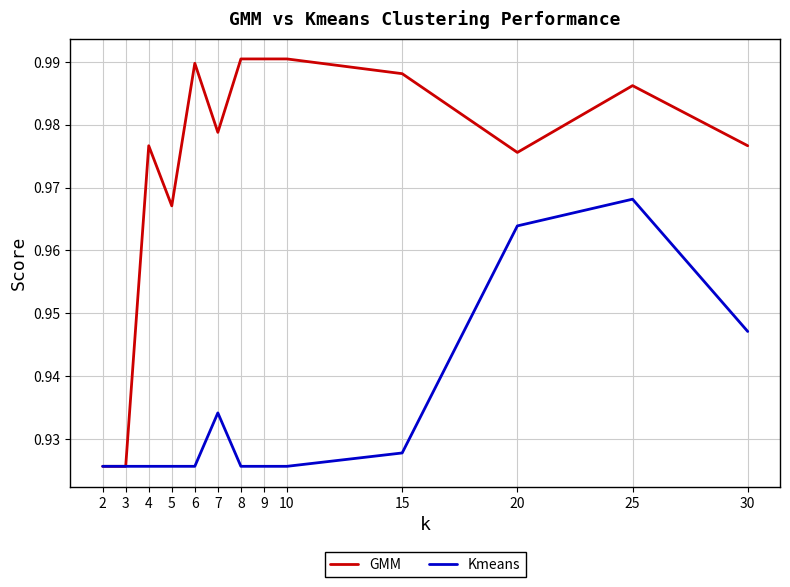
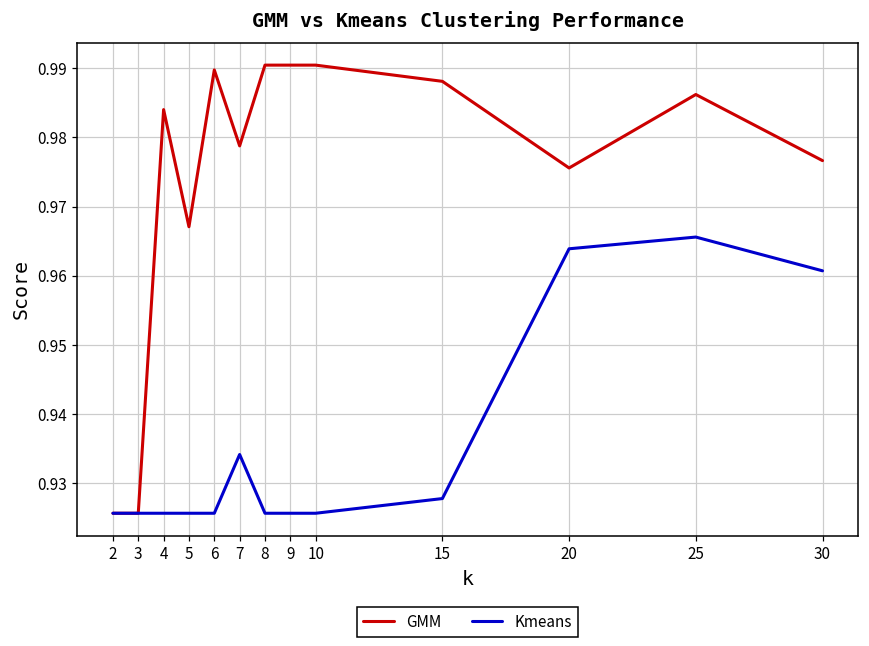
  {
    "GMM": {
-     "4": 0.977,
+     "4": 0.984,
      "5": 0.967,
      "6": 0.990,
      "7": 0.979,
      "8": 0.990,
      "9": 0.990,
      "10": 0.990,
      "15": 0.988,
      "20": 0.976,
      "25": 0.986,
      "30": 0.977
    },
    "Kmeans": {
      "4": 0.926,
      "5": 0.926,
      "6": 0.926,
      "7": 0.934,
      "8": 0.926,
      "9": 0.926,
      "10": 0.926,
      "15": 0.928,
      "20": 0.964,
-     "25": 0.968,
-     "30": 0.947
+     "25": 0.966,
+     "30": 0.961
    }
  }
